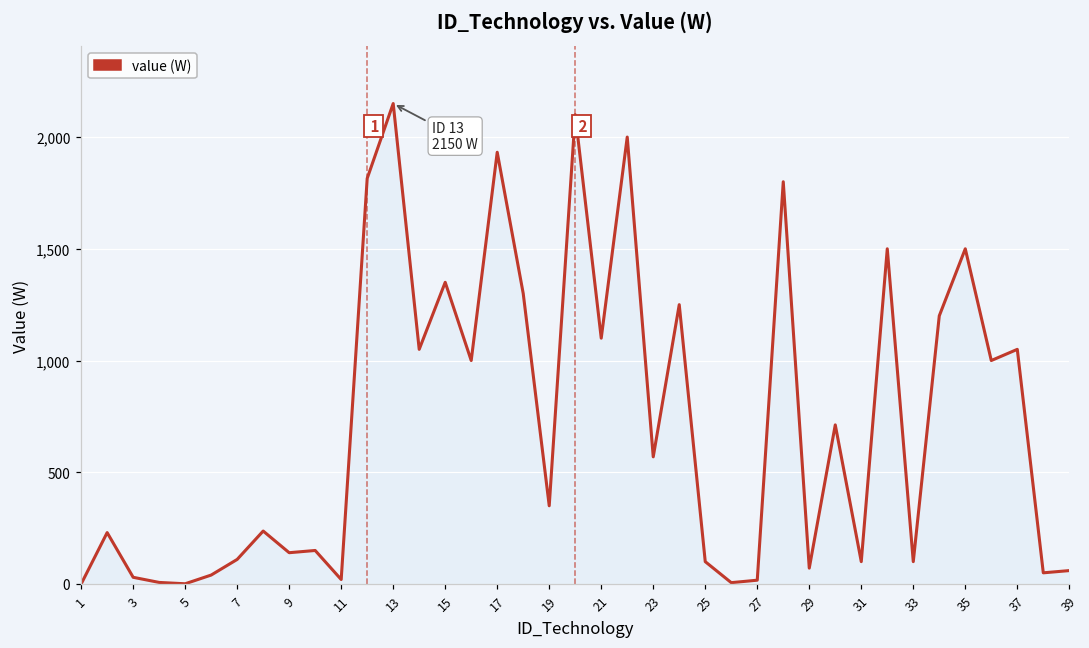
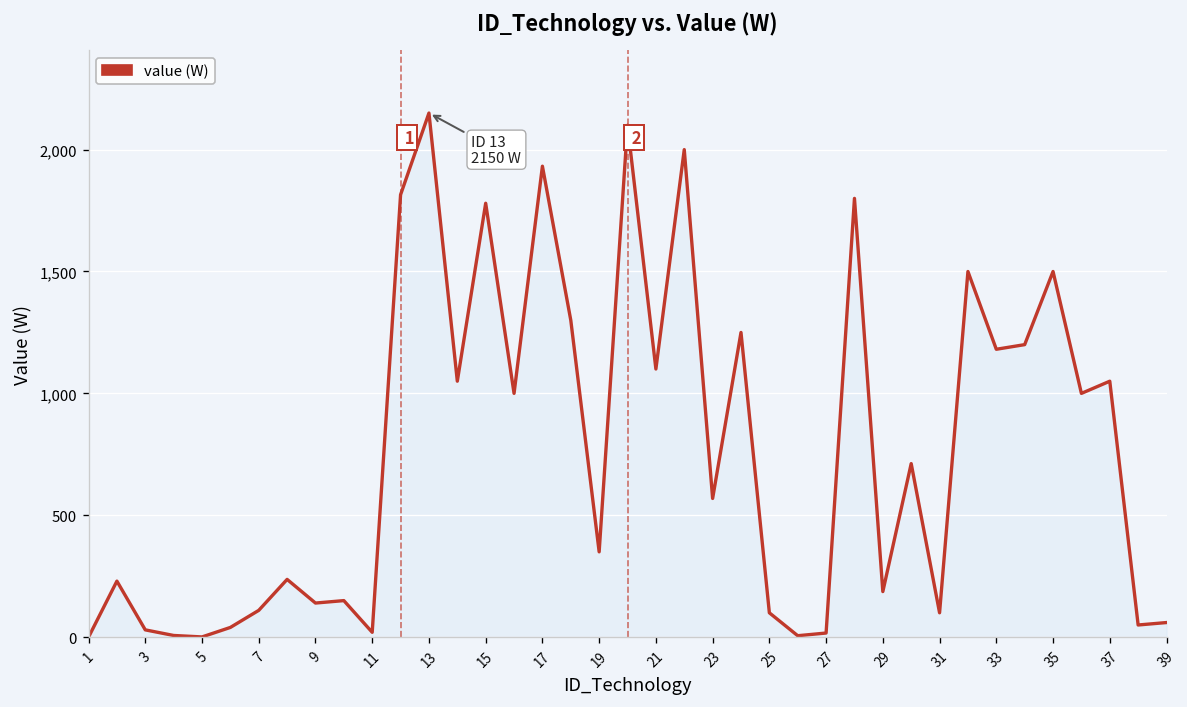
  {
    "1": "0",
    "3": "30",
    "5": "0",
    "7": "110",
    "9": "140",
    "11": "20",
-   "15": "1,350",
+   "15": "1,780",
    "17": "1,930",
    "19": "350",
    "21": "1,100",
    "23": "570",
    "25": "100",
    "27": "20",
-   "29": "70",
+   "29": "190",
    "31": "100",
-   "33": "100",
+   "33": "1,180",
    "35": "1,500",
    "37": "1,050",
    "39": "60"
  }
